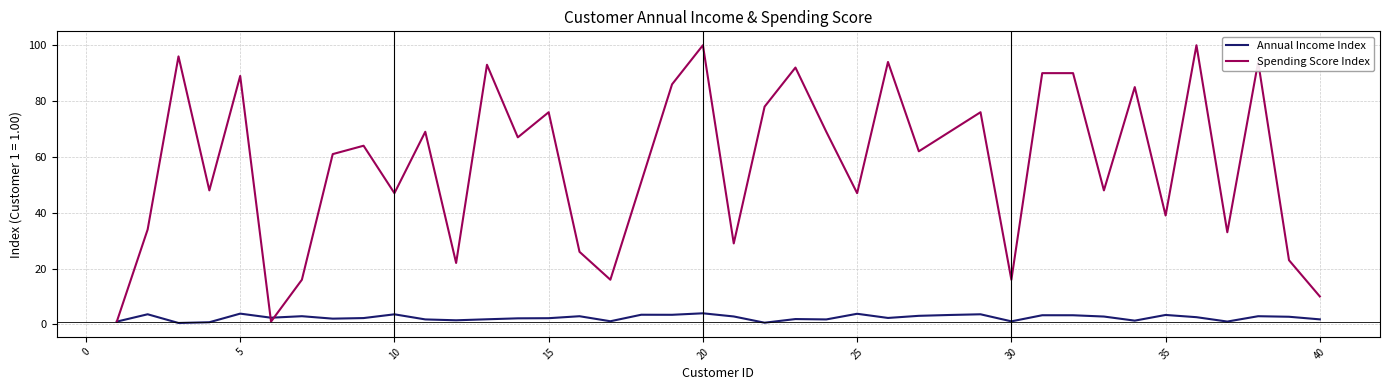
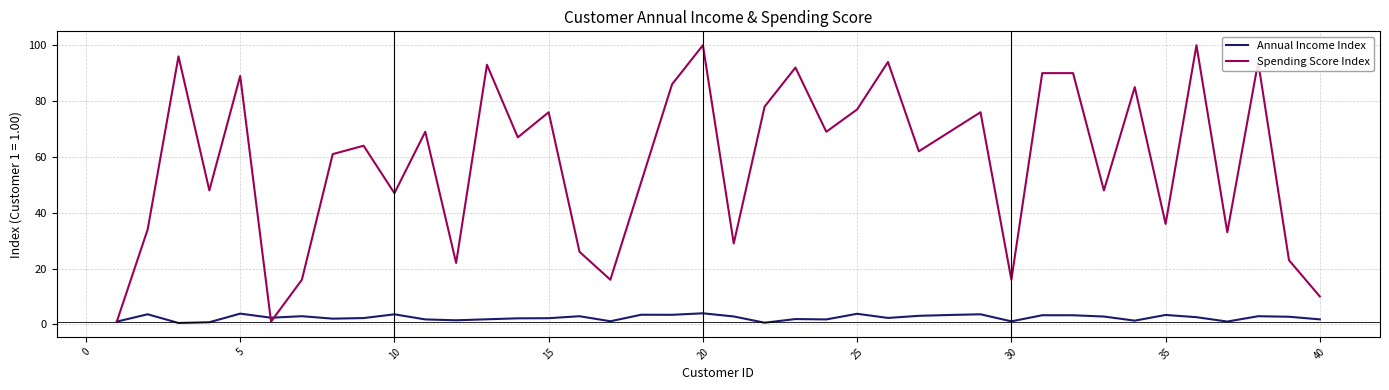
  {
    "Annual Income Index": {
      "5": 4,
      "10": 4,
      "15": 2,
      "20": 4,
      "25": 4,
      "30": 1,
      "35": 3,
      "40": 2
    },
    "Spending Score Index": {
      "5": 89,
      "10": 47,
      "15": 76,
      "20": 100,
-     "25": 47,
+     "25": 77,
      "30": 16,
-     "35": 39,
+     "35": 36,
      "40": 10
    }
  }
